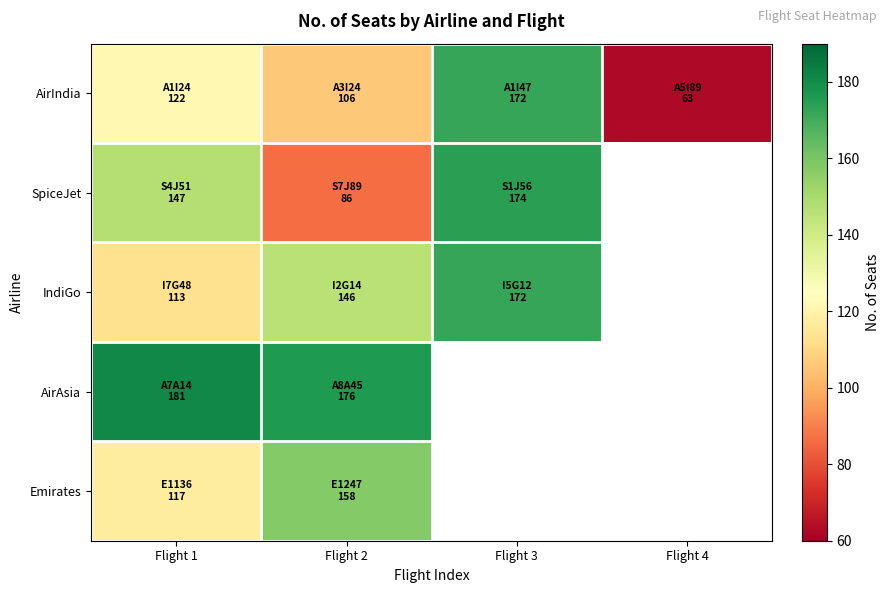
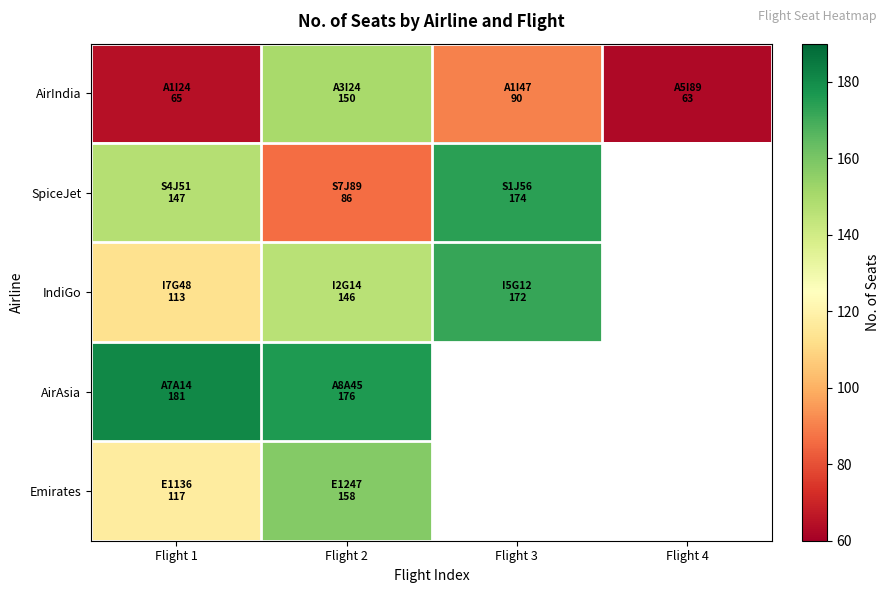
  {
    "AirIndia": {
-     "Flight 1": 122,
-     "Flight 2": 106,
-     "Flight 3": 172,
+     "Flight 1": 65,
+     "Flight 2": 150,
+     "Flight 3": 90,
      "Flight 4": 63
    },
    "SpiceJet": {
      "Flight 1": 147,
      "Flight 2": 86,
      "Flight 3": 174
    },
    "IndiGo": {
      "Flight 1": 113,
      "Flight 2": 146,
      "Flight 3": 172
    },
    "AirAsia": {
      "Flight 1": 181,
      "Flight 2": 176
    },
    "Emirates": {
      "Flight 1": 117,
      "Flight 2": 158
    }
  }
